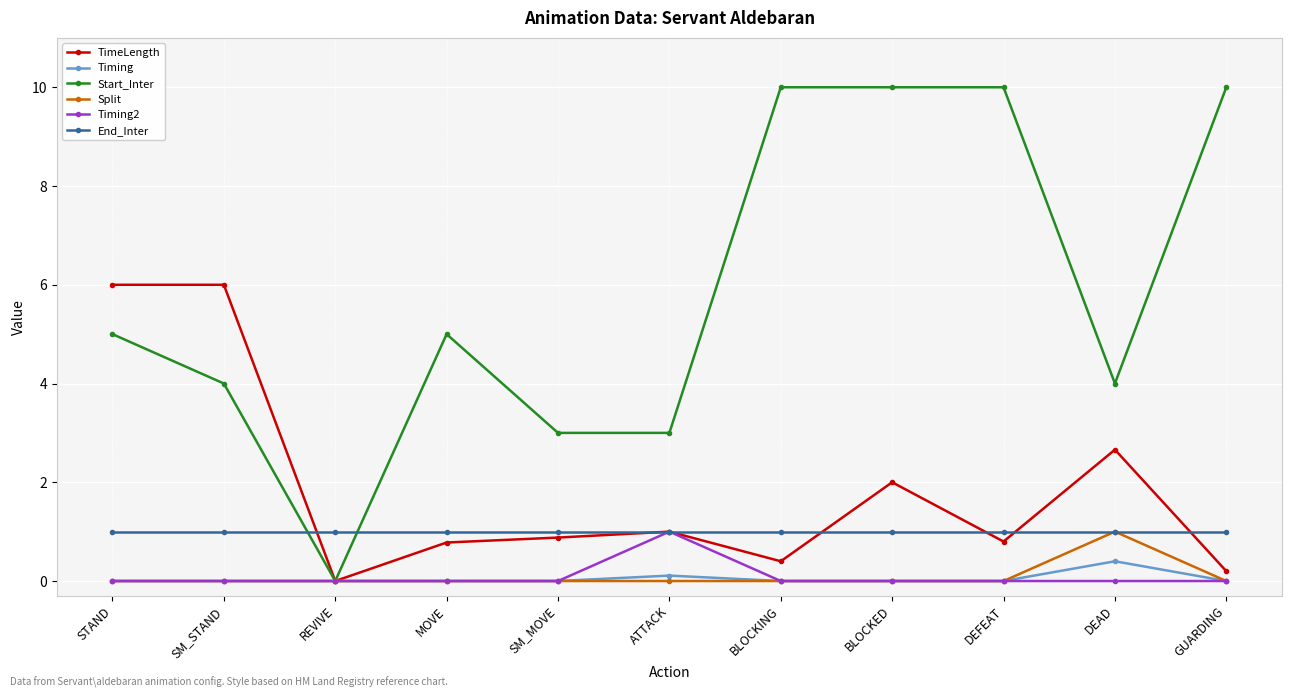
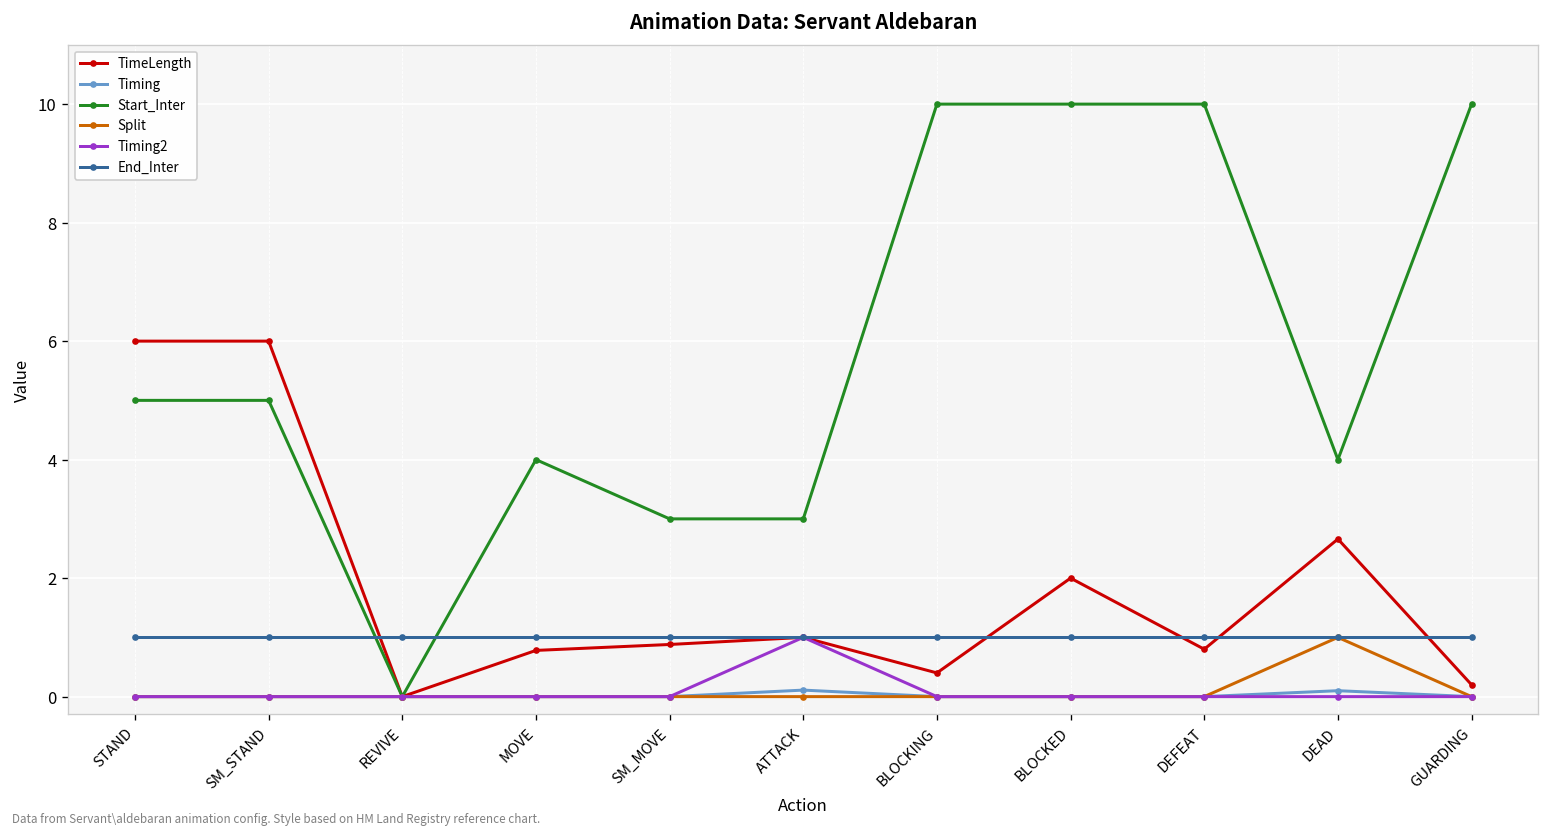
  {
    "TimeLength": {
      "STAND": 6.0,
      "SM_STAND": 6.0,
      "MOVE": 0.8,
      "SM_MOVE": 0.9,
      "BLOCKING": 0.4,
      "BLOCKED": 2.0,
      "DEFEAT": 0.8,
      "DEAD": 2.7,
      "GUARDING": 0.2
    },
    "Timing": {
      "ATTACK": 0.1,
-     "DEAD": 0.4
+     "DEAD": 0.1
    },
    "Start_Inter": {
      "STAND": 5,
-     "SM_STAND": 4,
-     "MOVE": 5,
+     "SM_STAND": 5,
+     "MOVE": 4,
      "SM_MOVE": 3,
      "ATTACK": 3,
      "BLOCKING": 10,
      "BLOCKED": 10,
      "DEFEAT": 10,
      "DEAD": 4,
      "GUARDING": 10
    },
    "Split": {
      "ATTACK": 0.0
    },
    "Timing2": {
      "DEAD": 0.0
    },
    "End_Inter": {
      "STAND": 1.0,
      "SM_STAND": 1.0,
      "REVIVE": 1.0,
      "MOVE": 1.0,
      "SM_MOVE": 1.0,
      "BLOCKING": 1.0,
      "BLOCKED": 1.0,
      "DEFEAT": 1.0,
      "GUARDING": 1.0
    }
  }
